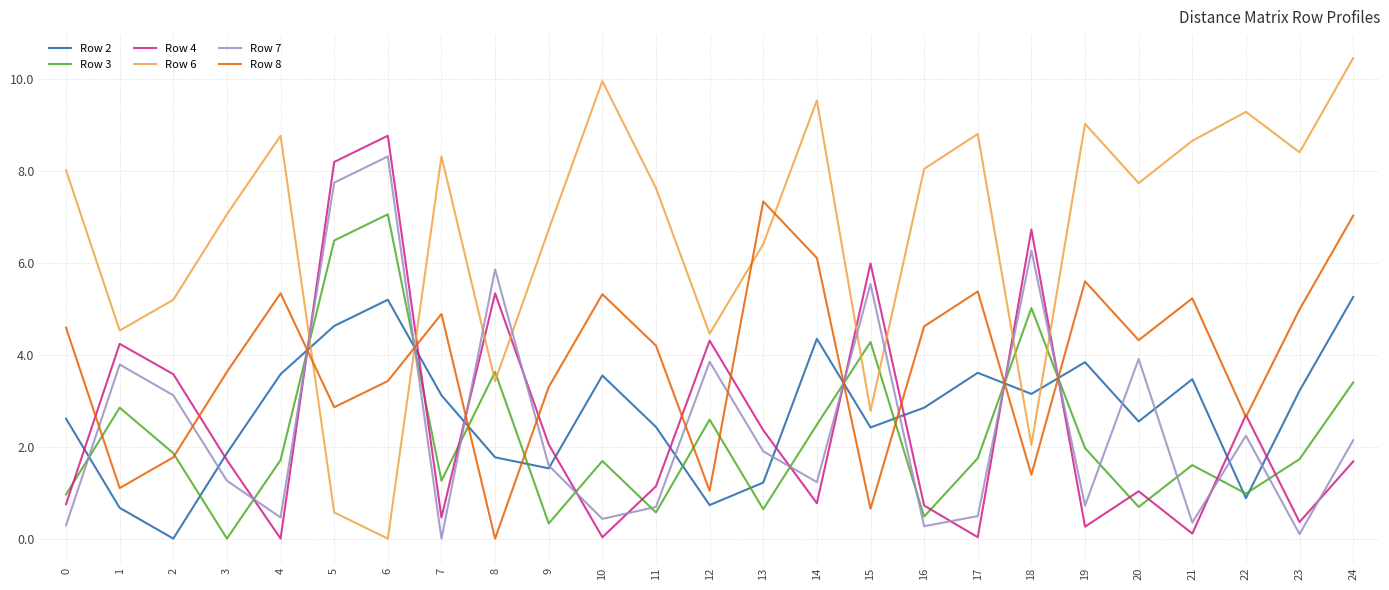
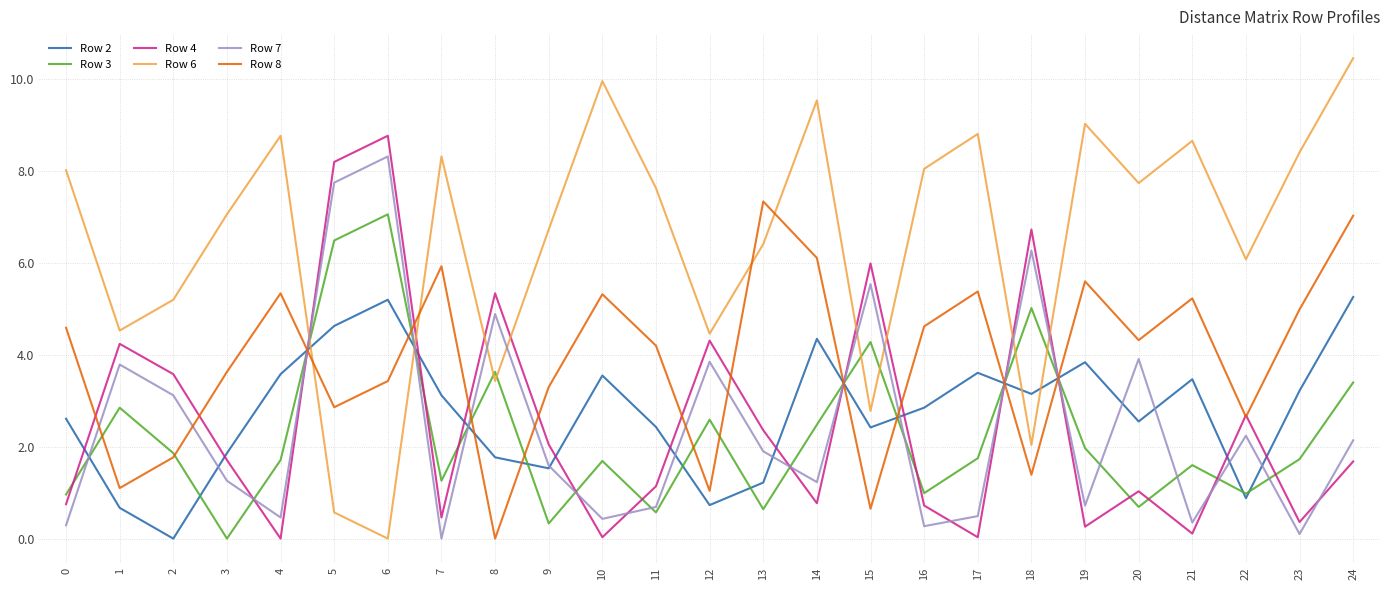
  {
    "Row 2": {
      "0": 2.6,
      "1": 0.7,
      "2": 0.0,
      "3": 1.9,
      "4": 3.6,
      "5": 4.6,
      "6": 5.2,
      "7": 3.1,
      "8": 1.8,
      "9": 1.5,
      "10": 3.6,
      "11": 2.4,
      "12": 0.7,
      "13": 1.2,
      "14": 4.4,
      "15": 2.4,
      "16": 2.9,
      "17": 3.6,
      "18": 3.2,
      "19": 3.8,
      "20": 2.6,
      "21": 3.5,
      "22": 0.9,
      "23": 3.2,
      "24": 5.3
    },
    "Row 3": {
      "0": 1.0,
      "1": 2.9,
      "2": 1.9,
      "3": 0.0,
      "4": 1.7,
      "5": 6.5,
      "6": 7.1,
      "7": 1.3,
      "8": 3.6,
      "9": 0.3,
      "10": 1.7,
      "11": 0.6,
      "12": 2.6,
      "13": 0.6,
      "14": 2.5,
      "15": 4.3,
-     "16": 0.5,
+     "16": 1.0,
      "17": 1.8,
      "18": 5.0,
      "19": 2.0,
      "20": 0.7,
      "21": 1.6,
      "22": 1.0,
      "23": 1.7,
      "24": 3.4
    },
    "Row 4": {
      "0": 0.8,
      "1": 4.2,
      "2": 3.6,
      "3": 1.7,
      "4": 0.0,
      "5": 8.2,
      "6": 8.8,
      "7": 0.5,
      "8": 5.3,
      "9": 2.1,
      "10": 0.0,
      "11": 1.1,
      "12": 4.3,
      "13": 2.4,
      "14": 0.8,
      "15": 6.0,
      "16": 0.7,
      "17": 0.0,
      "18": 6.7,
      "19": 0.3,
      "20": 1.0,
      "21": 0.1,
      "23": 0.4,
      "24": 1.7
    },
    "Row 6": {
      "0": 8.0,
      "1": 4.5,
      "2": 5.2,
      "3": 7.1,
      "4": 8.8,
      "5": 0.6,
      "6": 0.0,
      "7": 8.3,
      "8": 3.4,
      "9": 6.7,
      "10": 10.0,
      "11": 7.6,
      "12": 4.5,
      "13": 6.4,
      "14": 9.5,
      "15": 2.8,
      "16": 8.1,
      "17": 8.8,
      "18": 2.0,
      "19": 9.0,
      "20": 7.7,
      "21": 8.7,
-     "22": 9.3,
+     "22": 6.1,
      "23": 8.4,
      "24": 10.5
    },
    "Row 7": {
      "0": 0.3,
      "1": 3.8,
      "2": 3.1,
      "3": 1.3,
      "4": 0.5,
      "5": 7.8,
      "6": 8.3,
      "7": 0.0,
-     "8": 5.9,
+     "8": 4.9,
      "9": 1.6,
      "10": 0.4,
      "11": 0.7,
      "12": 3.9,
      "13": 1.9,
      "14": 1.2,
      "15": 5.5,
      "16": 0.3,
      "17": 0.5,
      "18": 6.3,
      "19": 0.7,
      "20": 3.9,
      "21": 0.4,
      "22": 2.2,
      "23": 0.1,
      "24": 2.1
    },
    "Row 8": {
      "0": 4.6,
      "1": 1.1,
      "2": 1.8,
      "3": 3.6,
      "4": 5.3,
      "5": 2.9,
      "6": 3.4,
-     "7": 4.9,
+     "7": 5.9,
      "8": 0.0,
      "9": 3.3,
      "10": 5.3,
      "11": 4.2,
      "12": 1.0,
      "13": 7.3,
      "14": 6.1,
      "15": 0.7,
      "16": 4.6,
      "17": 5.4,
      "18": 1.4,
      "19": 5.6,
      "20": 4.3,
      "21": 5.2,
      "23": 5.0,
      "24": 7.0
    }
  }
